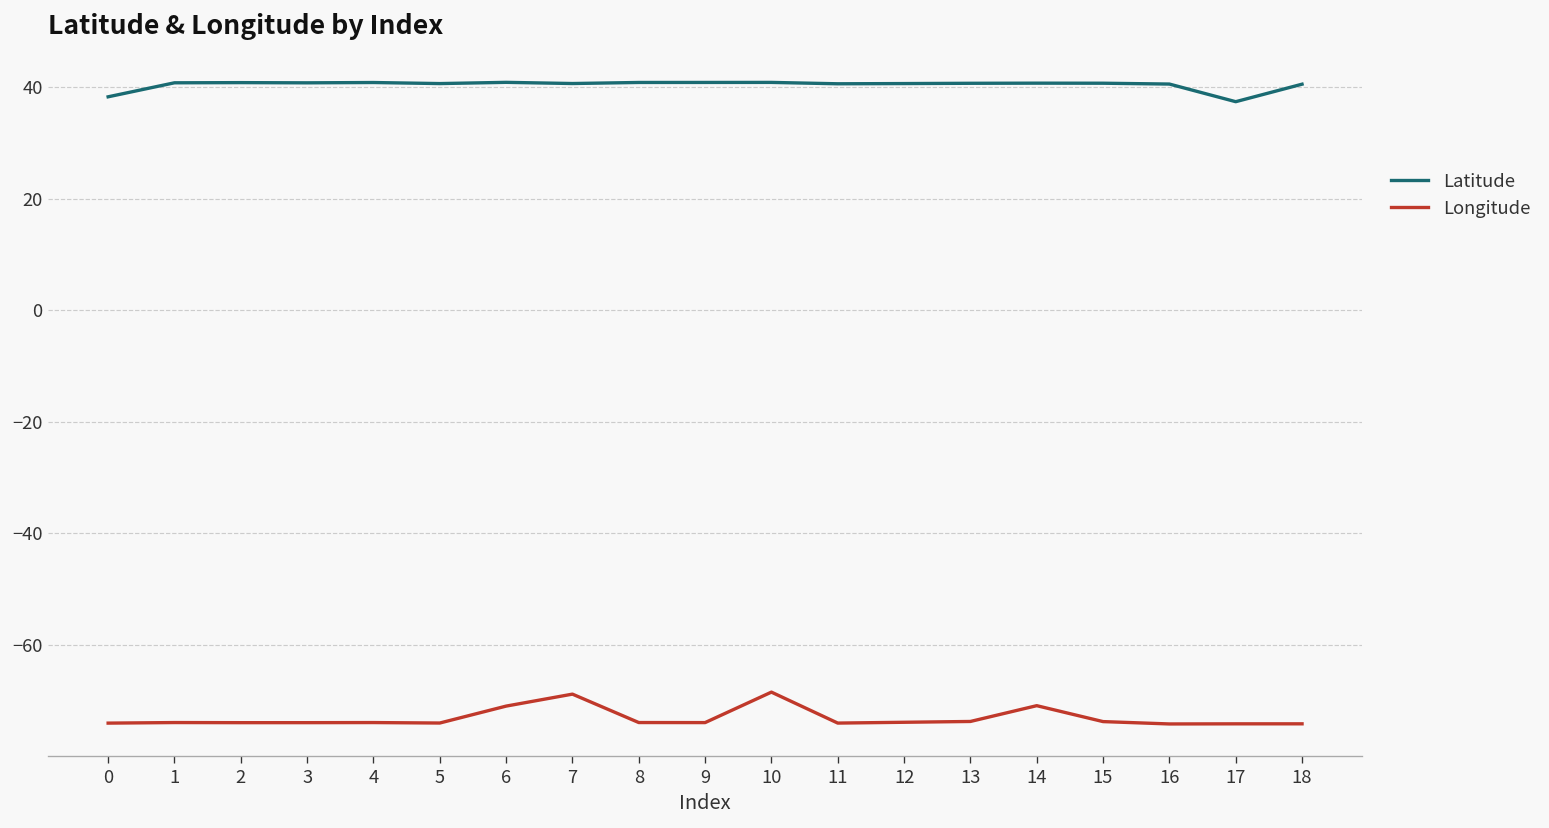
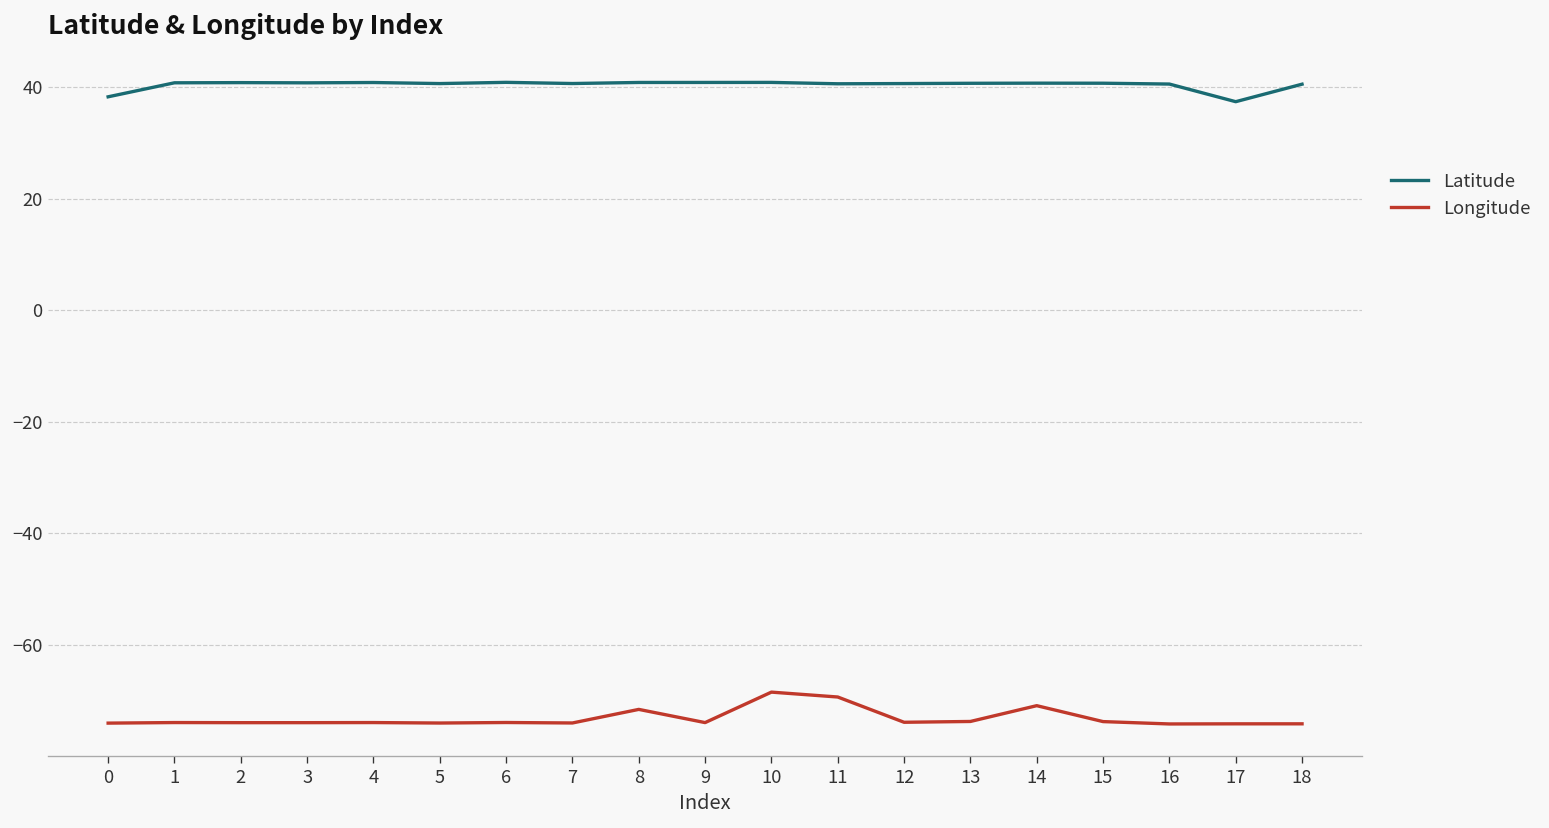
  {
    "Latitude": {
      "0": 38,
      "1": 41,
      "2": 41,
      "3": 41,
      "4": 41,
      "5": 41,
      "6": 41,
      "7": 41,
      "8": 41,
      "9": 41,
      "10": 41,
      "11": 41,
      "12": 41,
      "13": 41,
      "14": 41,
      "15": 41,
      "16": 41,
      "17": 37,
      "18": 41
    },
    "Longitude": {
      "0": -74,
      "1": -74,
      "2": -74,
      "3": -74,
      "4": -74,
      "5": -74,
-     "6": -71,
-     "7": -69,
-     "8": -74,
+     "6": -74,
+     "7": -74,
+     "8": -72,
      "9": -74,
      "10": -68,
-     "11": -74,
+     "11": -69,
      "12": -74,
      "13": -74,
      "14": -71,
      "15": -74,
      "16": -74,
      "17": -74,
      "18": -74
    }
  }
